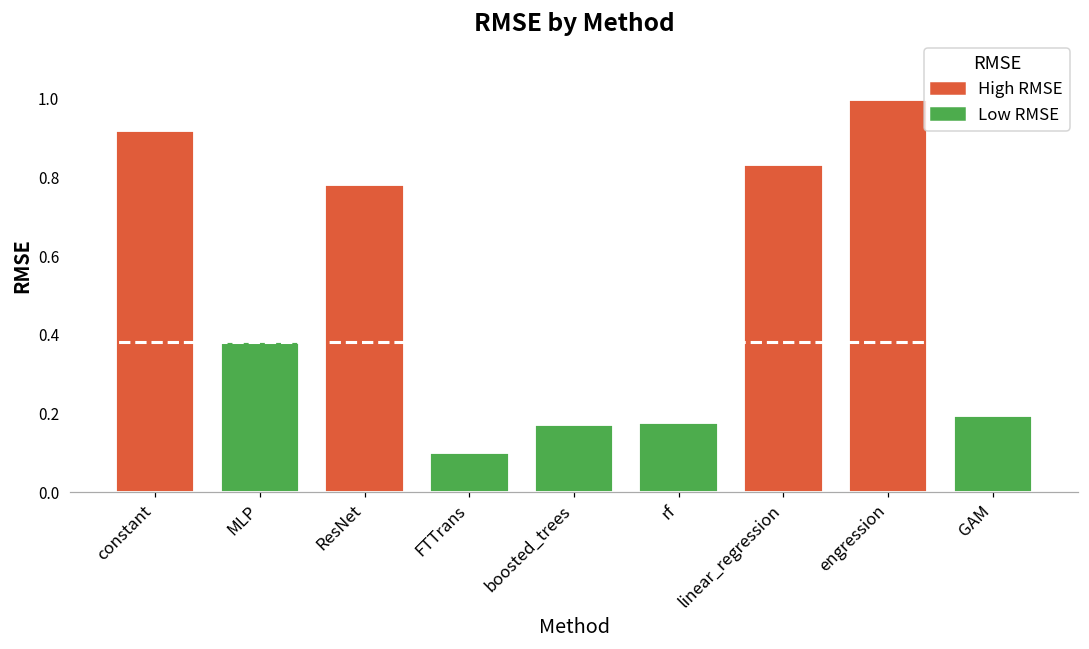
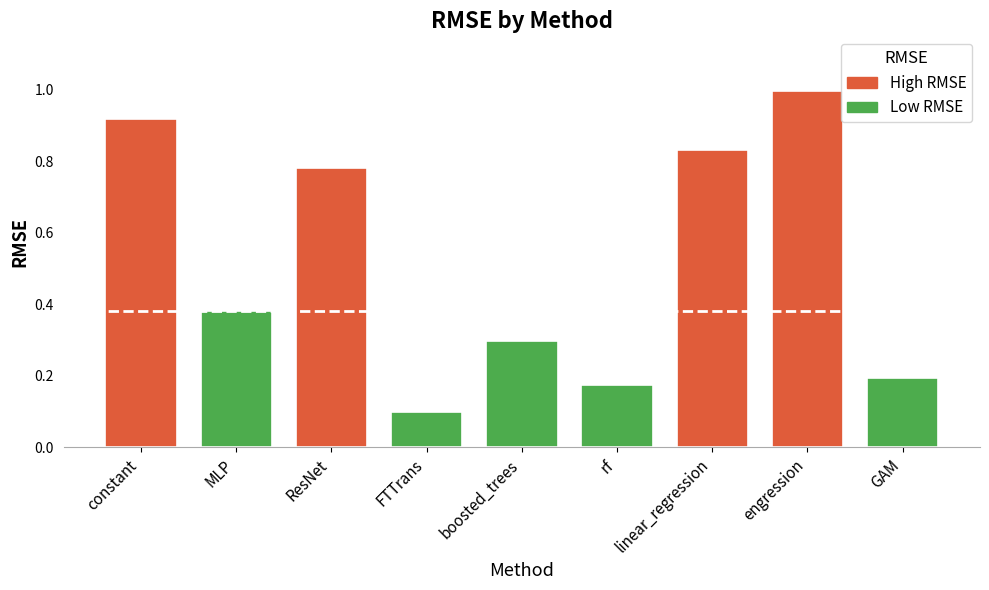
  {
    "constant": 0.92,
    "MLP": 0.38,
    "ResNet": 0.78,
    "FTTrans": 0.10,
-   "boosted_trees": 0.17,
+   "boosted_trees": 0.30,
    "rf": 0.17,
    "linear_regression": 0.83,
    "engression": 1.00,
    "GAM": 0.19
  }
